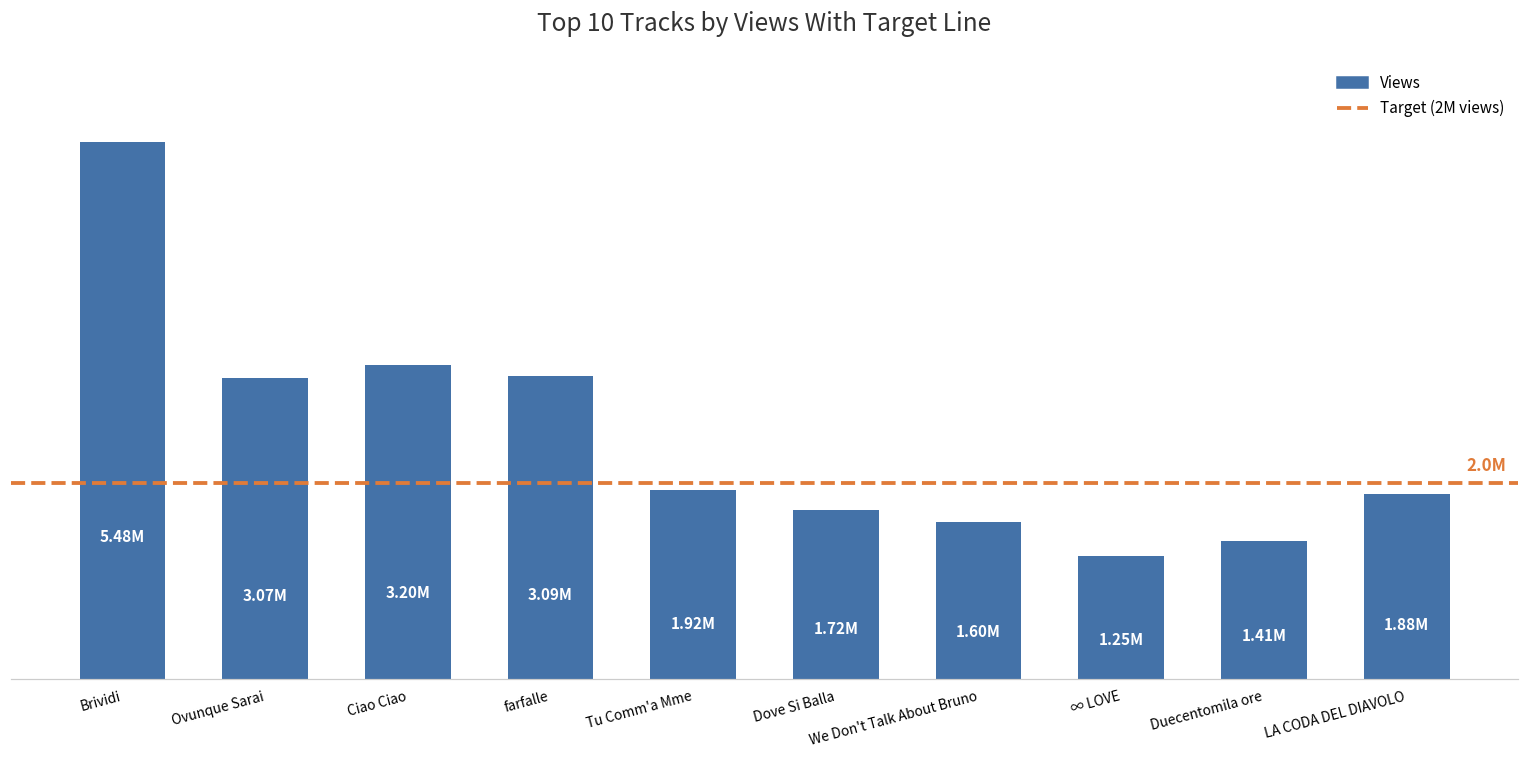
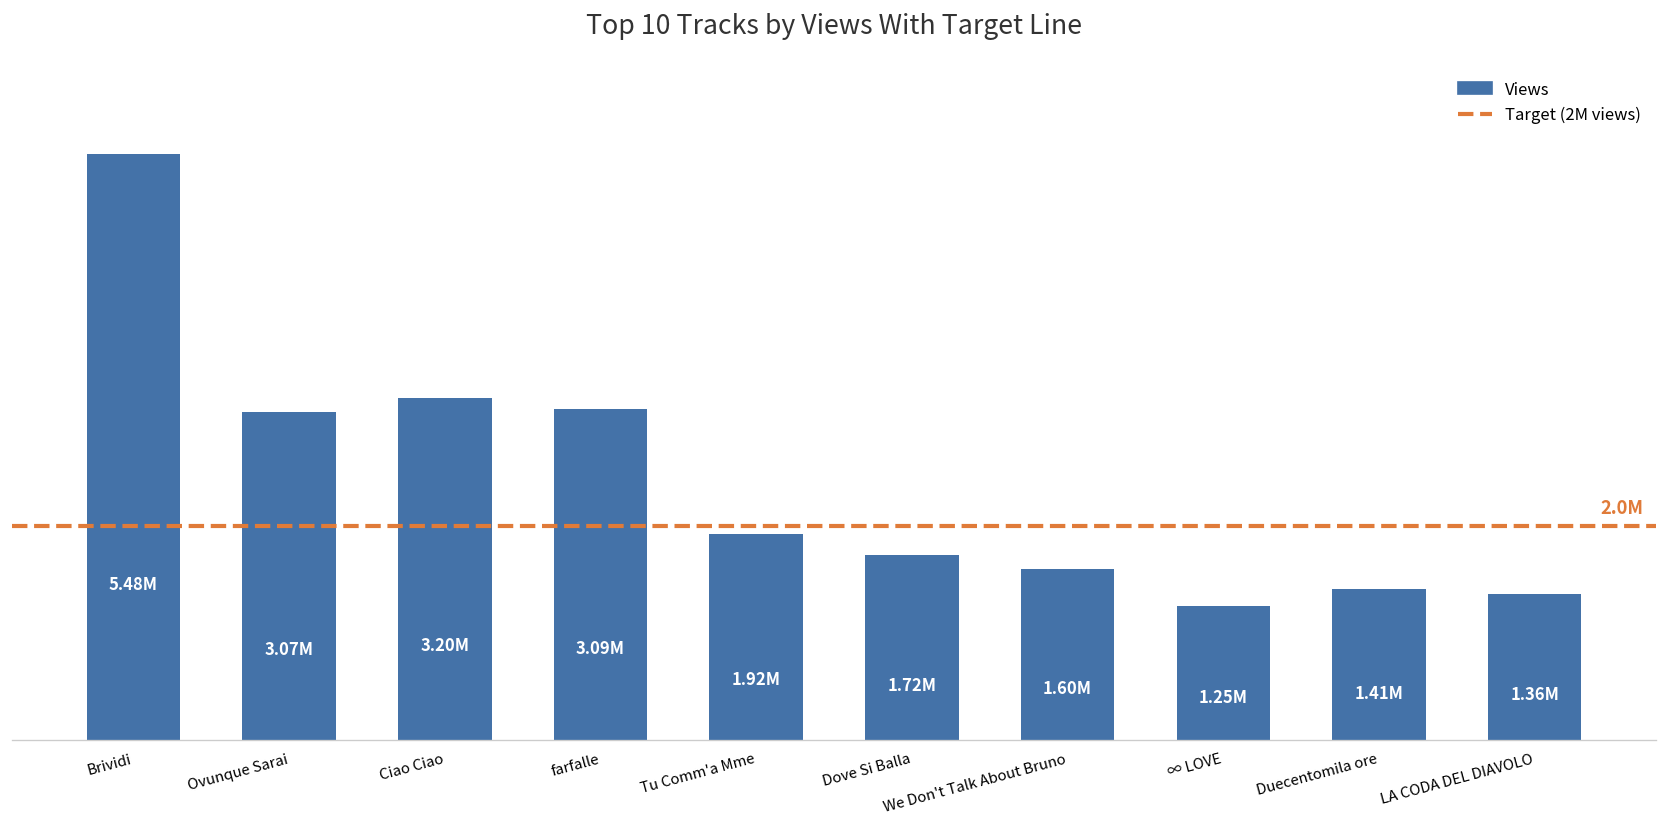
  {
    "Brividi": "5.48M",
    "Ovunque Sarai": "3.07M",
    "Ciao Ciao": "3.20M",
    "farfalle": "3.09M",
    "Tu Comm'a Mme": "1.92M",
    "Dove Si Balla": "1.72M",
    "We Don't Talk About Bruno": "1.60M",
    "∞ LOVE": "1.25M",
    "Duecentomila ore": "1.41M",
-   "LA CODA DEL DIAVOLO": "1.88M"
+   "LA CODA DEL DIAVOLO": "1.36M"
  }
